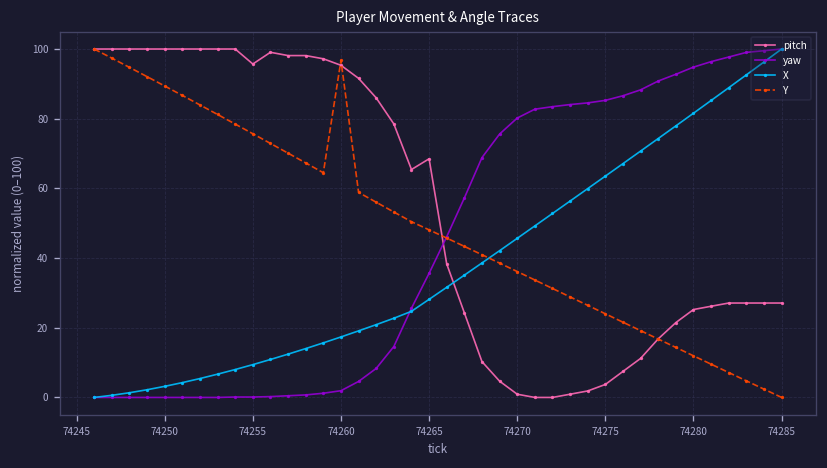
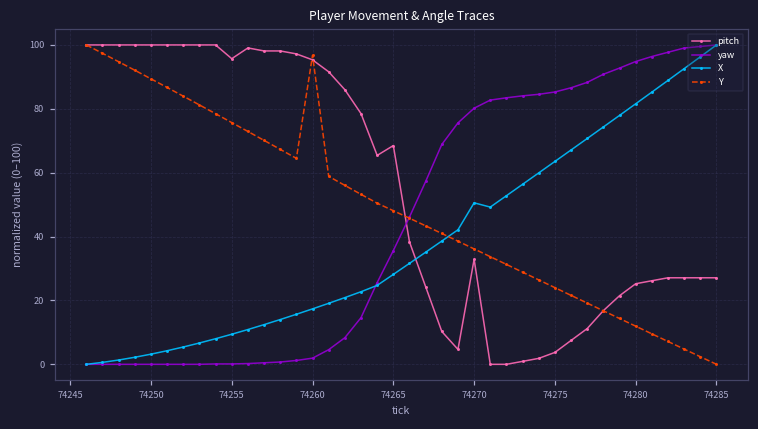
  {
    "pitch": {
      "74250": 100,
      "74255": 96,
      "74260": 95,
      "74265": 68,
-     "74270": 1,
+     "74270": 33,
      "74275": 4,
      "74280": 25,
      "74285": 27
    },
    "yaw": {
      "74250": 0,
      "74255": 0,
      "74260": 2,
      "74265": 36,
      "74270": 80,
      "74275": 85,
      "74280": 95
    },
    "X": {
      "74250": 3,
      "74255": 9,
      "74260": 17,
      "74265": 28,
-     "74270": 46,
+     "74270": 51,
      "74275": 64,
      "74280": 82
    },
    "Y": {
      "74250": 89,
      "74255": 76,
      "74260": 97,
      "74265": 48,
      "74270": 36,
      "74275": 24,
      "74280": 12,
      "74285": 0
    }
  }
